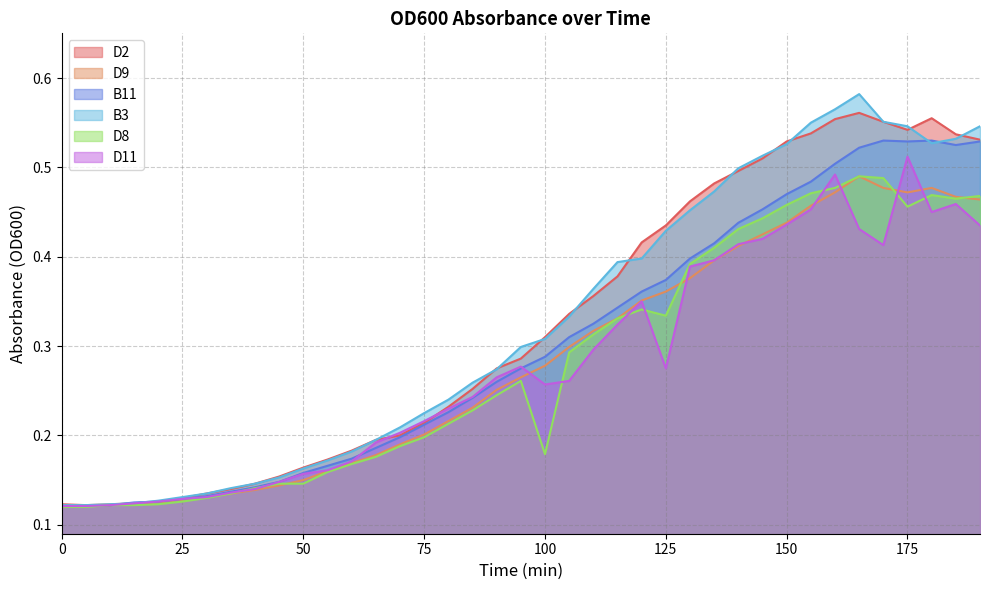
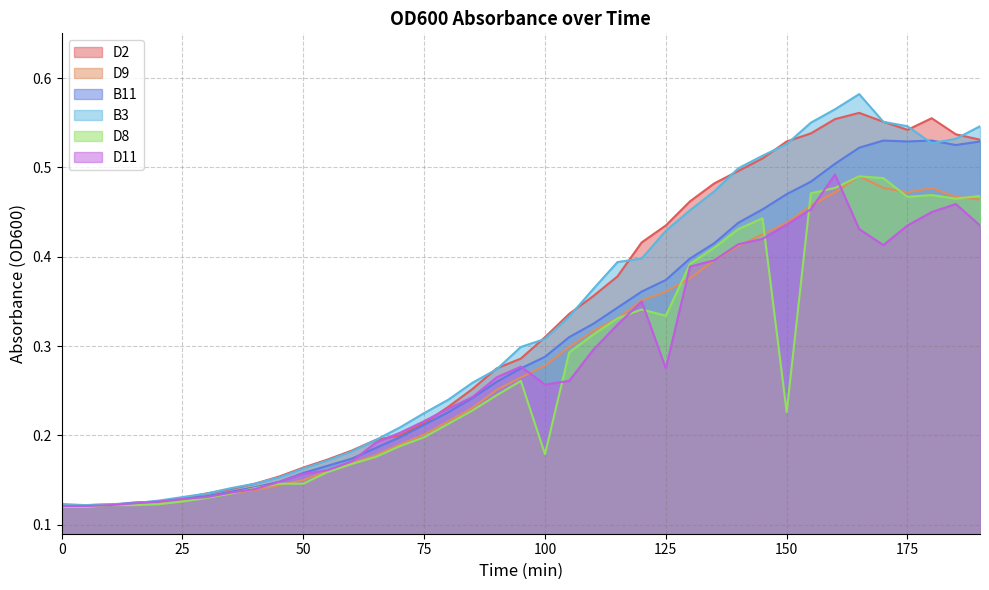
  {
    "D8": {
      "50": 0.15,
      "75": 0.20,
      "100": 0.18,
      "125": 0.33,
-     "150": 0.46,
-     "175": 0.46
+     "150": 0.23,
+     "175": 0.47
    },
    "D11": {
      "100": 0.26,
      "125": 0.28,
-     "175": 0.51
+     "175": 0.44
    }
  }
